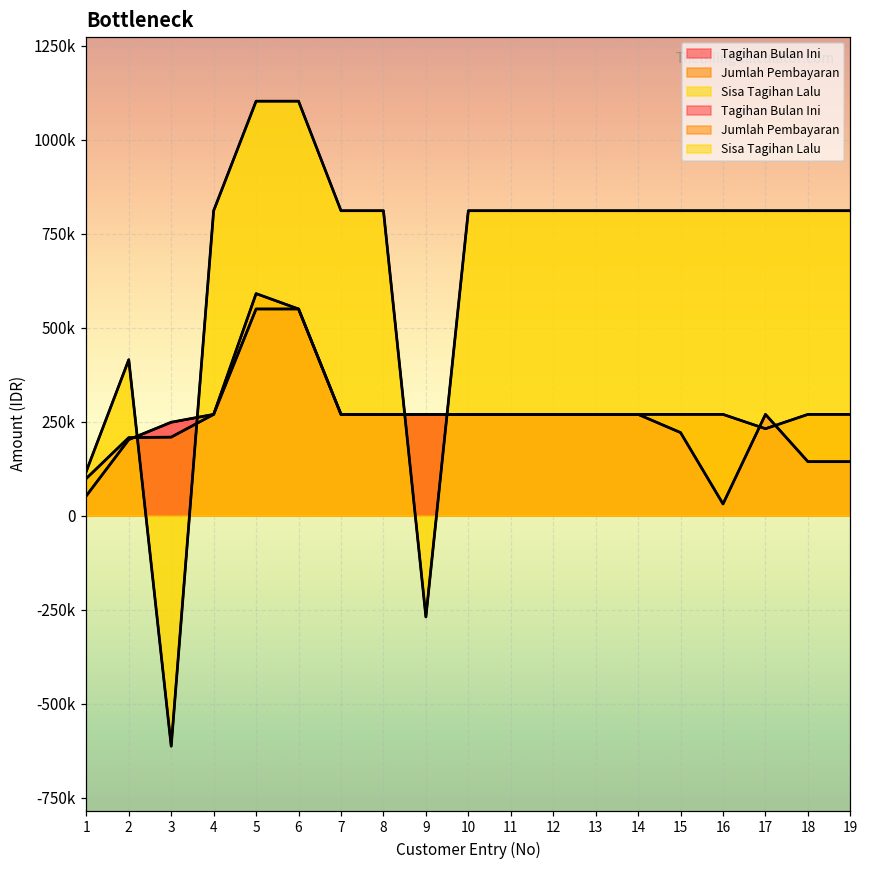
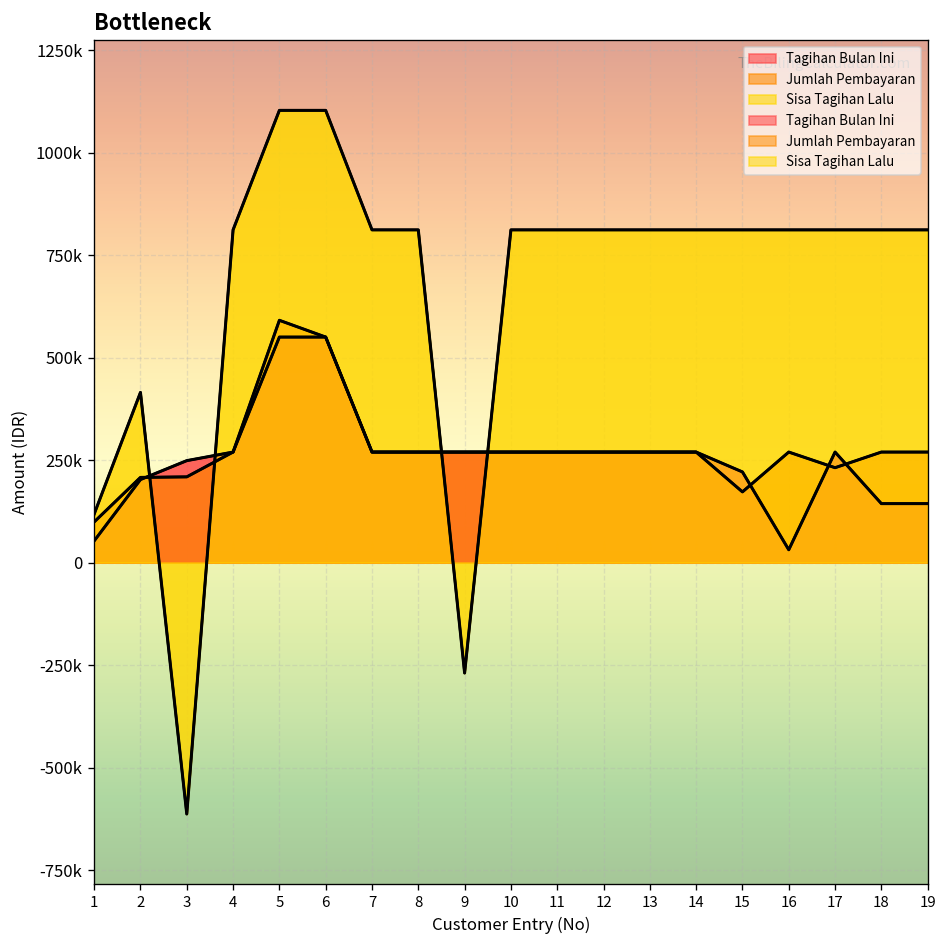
  {
    "Tagihan Bulan Ini": {
      "1": 50000,
      "3": 250000,
      "5": 550000,
      "15": 220000,
      "16": 30000,
      "17": 270000,
      "18": 140000,
      "19": 140000
    },
    "Jumlah Pembayaran": {
      "1": 100000,
      "3": 210000,
      "5": 590000,
-     "15": 270000,
+     "15": 170000,
      "16": 270000,
      "17": 230000,
      "18": 270000,
      "19": 270000
    }
  }
